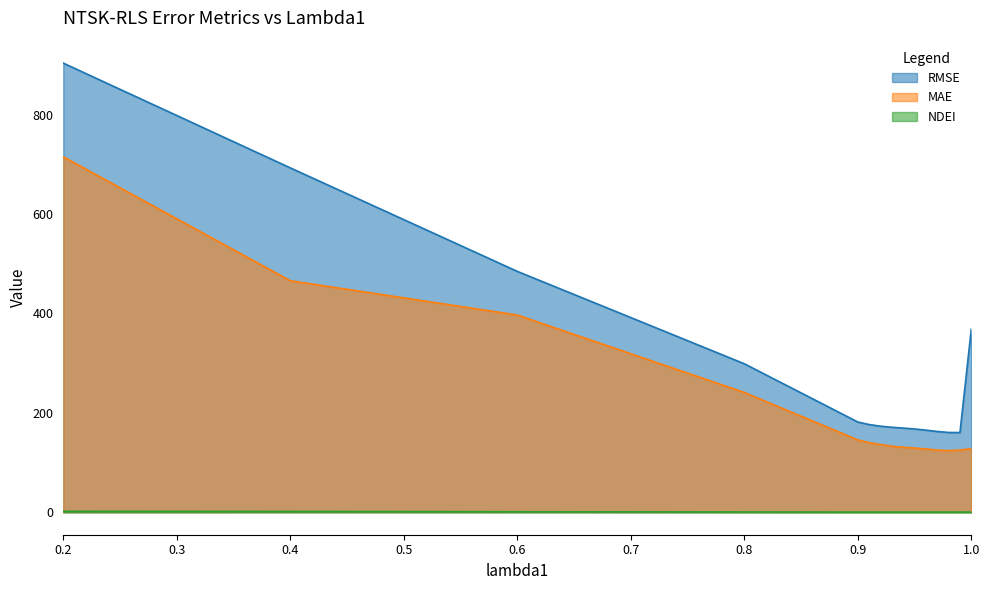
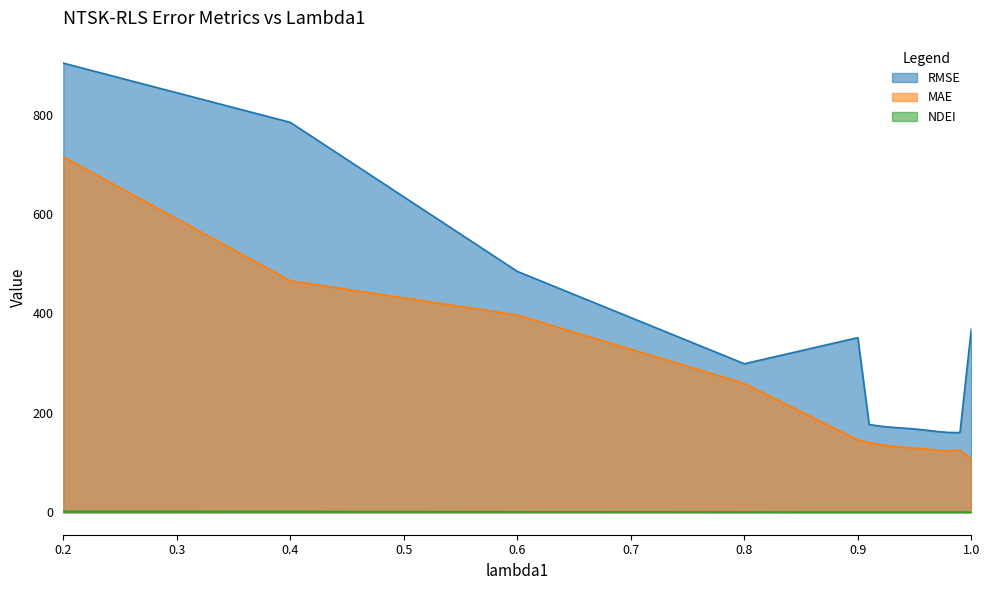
  {
    "RMSE": {
      "0.2": 900,
-     "0.4": 690,
+     "0.4": 780,
      "0.6": 480,
      "0.8": 300,
-     "0.9": 180,
+     "0.9": 350,
      "1.0": 370
    },
    "MAE": {
      "0.2": 720,
      "0.4": 470,
      "0.6": 400,
-     "0.8": 240,
+     "0.8": 260,
      "0.9": 150,
-     "1.0": 130
+     "1.0": 110
    },
    "NDEI": {
      "0.2": 0,
      "0.4": 0,
      "0.6": 0,
      "0.8": 0,
      "0.9": 0,
      "1.0": 0
    }
  }
